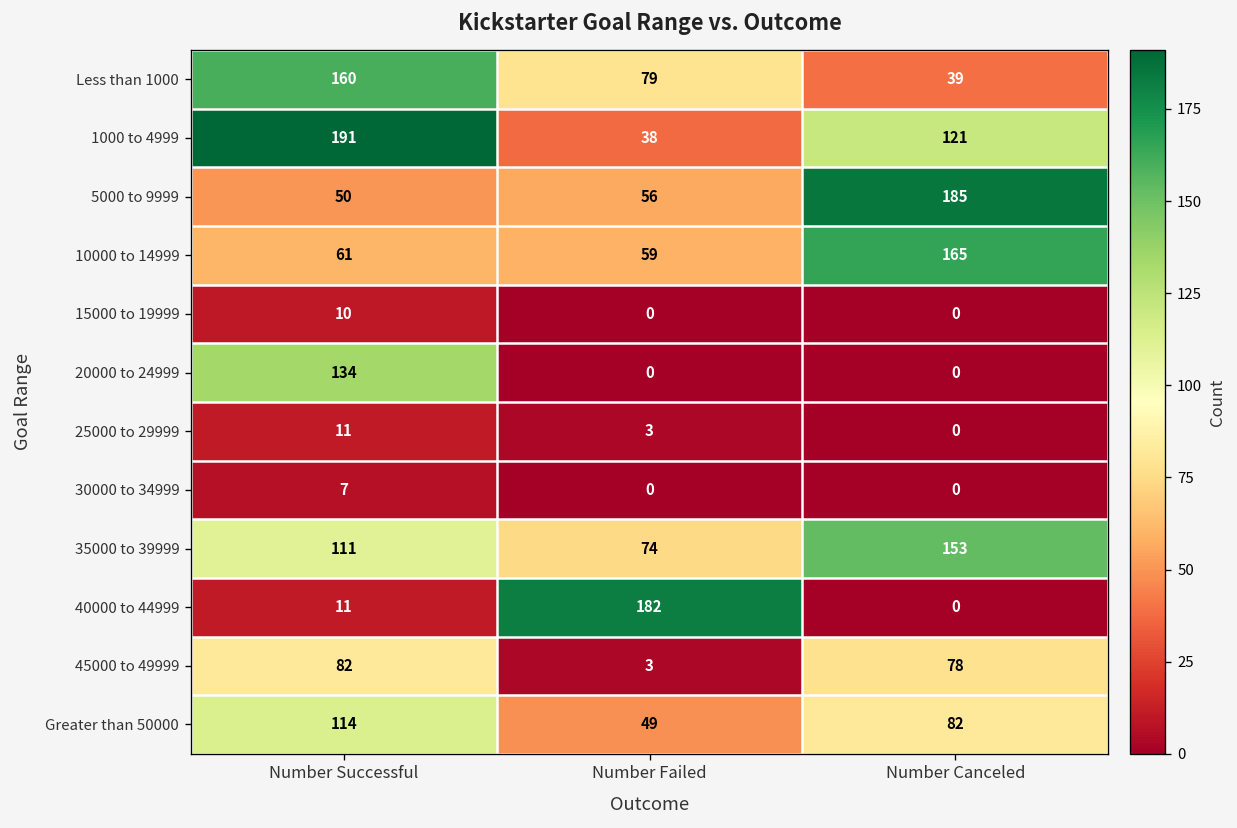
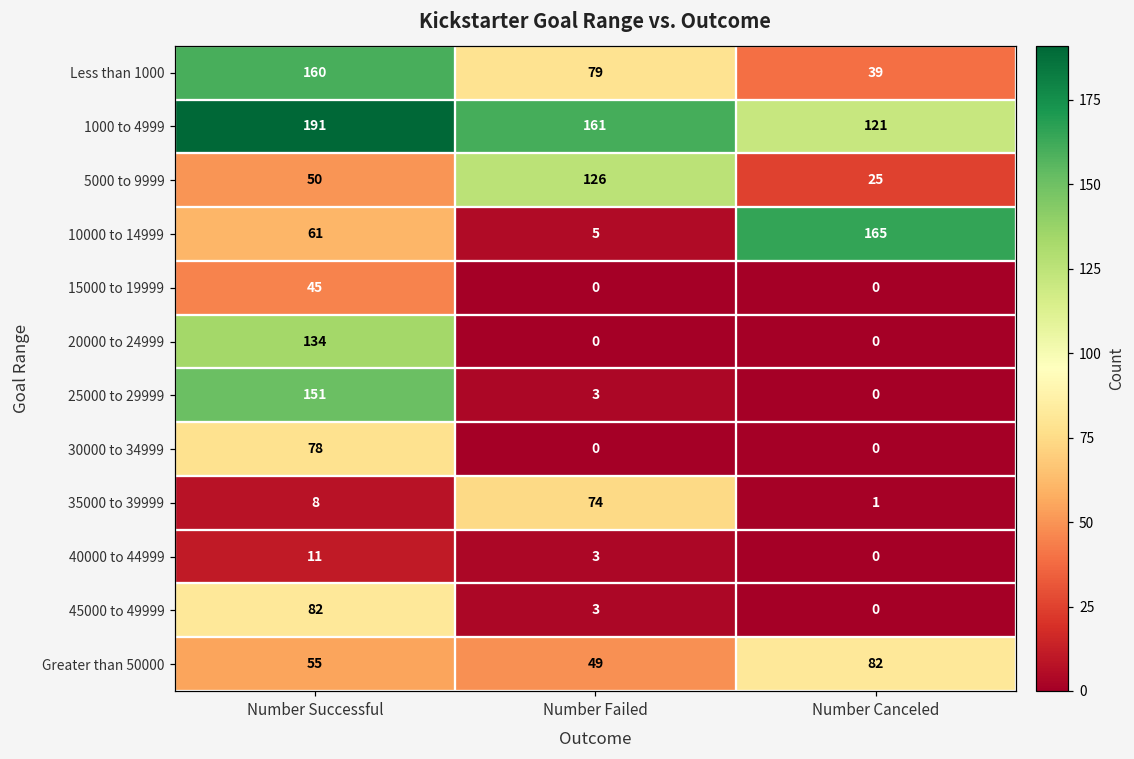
  {
    "Less than 1000": {
      "Number Successful": 160,
      "Number Failed": 79,
      "Number Canceled": 39
    },
    "1000 to 4999": {
      "Number Successful": 191,
-     "Number Failed": 38,
+     "Number Failed": 161,
      "Number Canceled": 121
    },
    "5000 to 9999": {
      "Number Successful": 50,
-     "Number Failed": 56,
-     "Number Canceled": 185
+     "Number Failed": 126,
+     "Number Canceled": 25
    },
    "10000 to 14999": {
      "Number Successful": 61,
-     "Number Failed": 59,
+     "Number Failed": 5,
      "Number Canceled": 165
    },
    "15000 to 19999": {
-     "Number Successful": 10,
+     "Number Successful": 45,
      "Number Failed": 0,
      "Number Canceled": 0
    },
    "20000 to 24999": {
      "Number Successful": 134,
      "Number Failed": 0,
      "Number Canceled": 0
    },
    "25000 to 29999": {
-     "Number Successful": 11,
+     "Number Successful": 151,
      "Number Failed": 3,
      "Number Canceled": 0
    },
    "30000 to 34999": {
-     "Number Successful": 7,
+     "Number Successful": 78,
      "Number Failed": 0,
      "Number Canceled": 0
    },
    "35000 to 39999": {
-     "Number Successful": 111,
+     "Number Successful": 8,
      "Number Failed": 74,
-     "Number Canceled": 153
+     "Number Canceled": 1
    },
    "40000 to 44999": {
      "Number Successful": 11,
-     "Number Failed": 182,
+     "Number Failed": 3,
      "Number Canceled": 0
    },
    "45000 to 49999": {
      "Number Successful": 82,
      "Number Failed": 3,
-     "Number Canceled": 78
+     "Number Canceled": 0
    },
    "Greater than 50000": {
-     "Number Successful": 114,
+     "Number Successful": 55,
      "Number Failed": 49,
      "Number Canceled": 82
    }
  }
